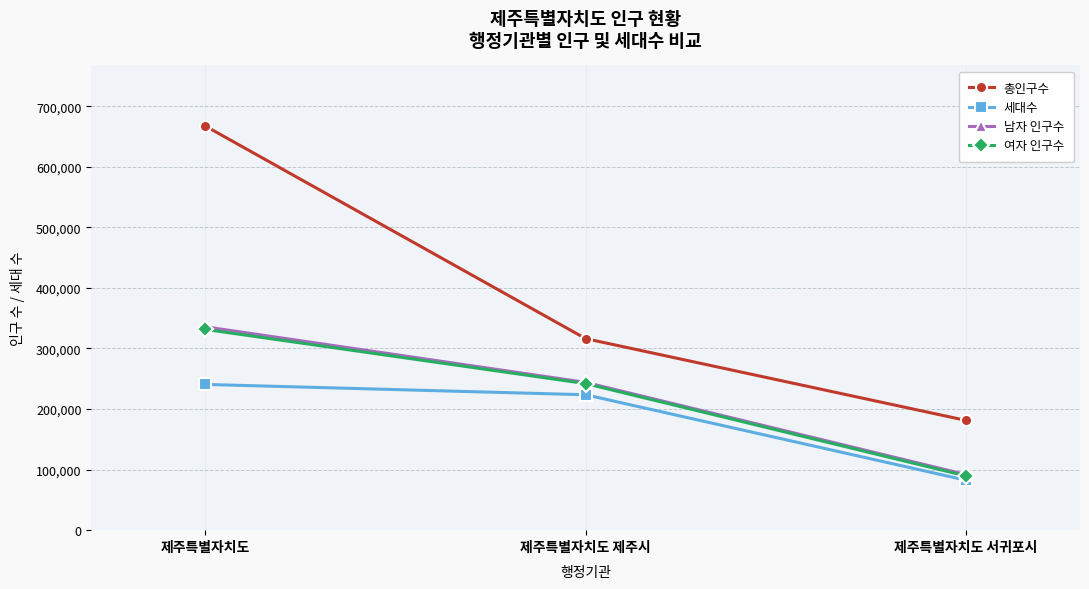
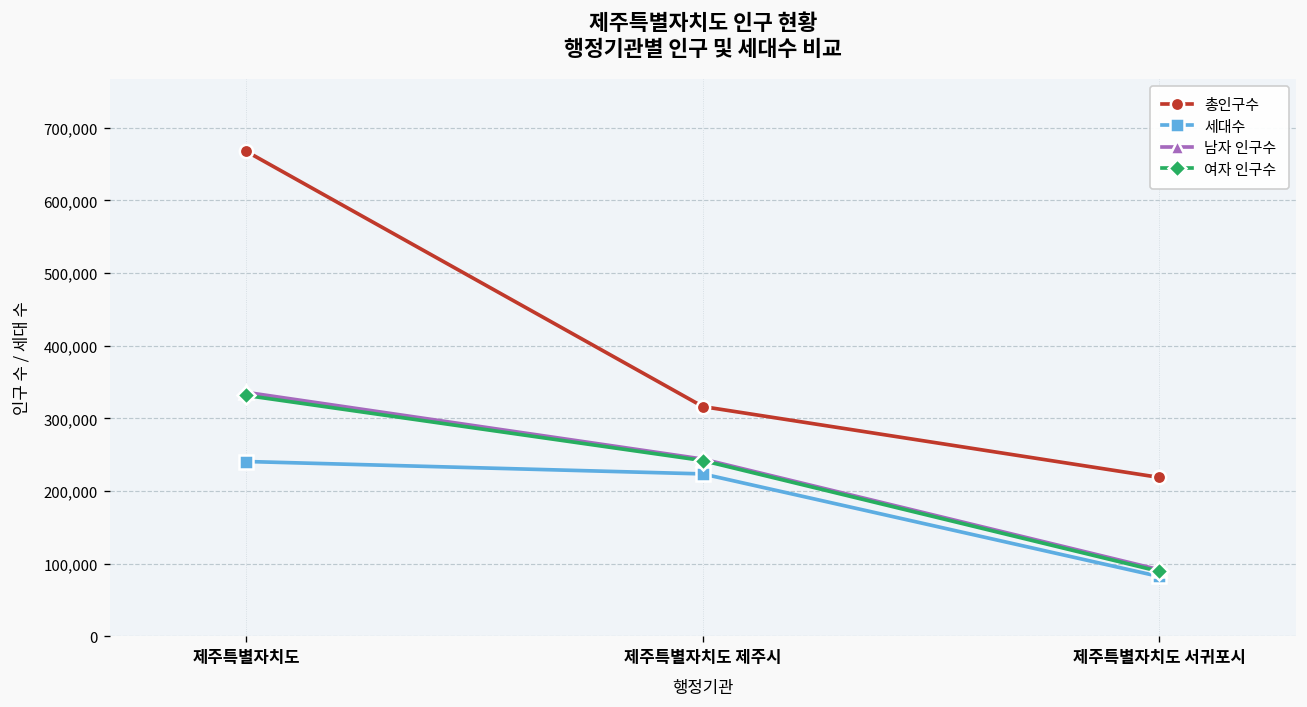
  {
    "총인구수": {
      "제주특별자치도": "670,000",
      "제주특별자치도 제주시": "320,000",
-     "제주특별자치도 서귀포시": "180,000"
+     "제주특별자치도 서귀포시": "220,000"
    },
    "세대수": {
      "제주특별자치도": "240,000",
      "제주특별자치도 제주시": "220,000",
      "제주특별자치도 서귀포시": "80,000"
    },
    "남자 인구수": {
      "제주특별자치도": "340,000"
    },
    "여자 인구수": {
      "제주특별자치도": "330,000"
    }
  }
